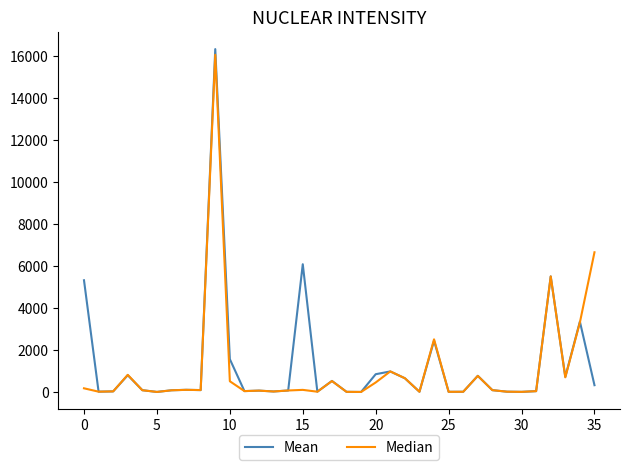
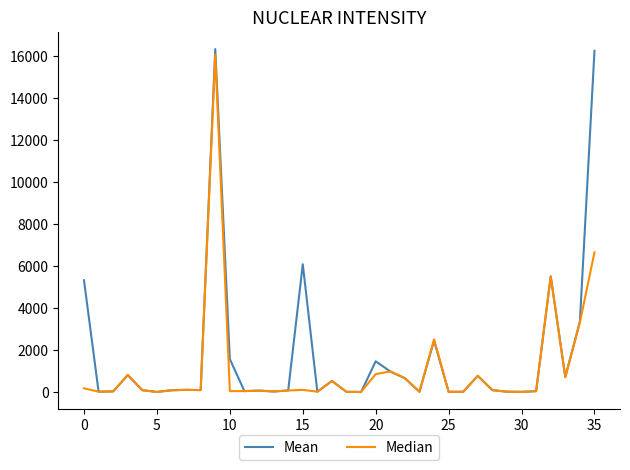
  {
    "Mean": {
      "0": 5300,
      "10": 1600,
      "15": 6100,
-     "20": 800,
-     "35": 300
+     "20": 1500,
+     "35": 16200
    },
    "Median": {
      "0": 200,
-     "10": 500,
+     "10": 0,
      "15": 100,
-     "20": 500,
+     "20": 900,
      "35": 6600
    }
  }
